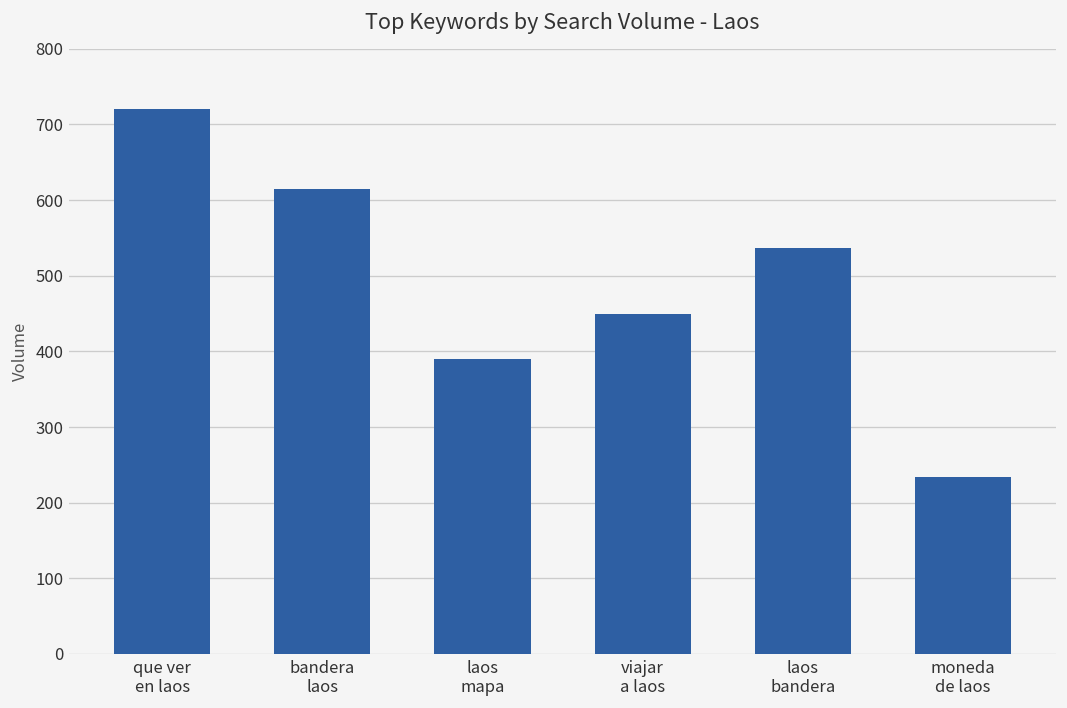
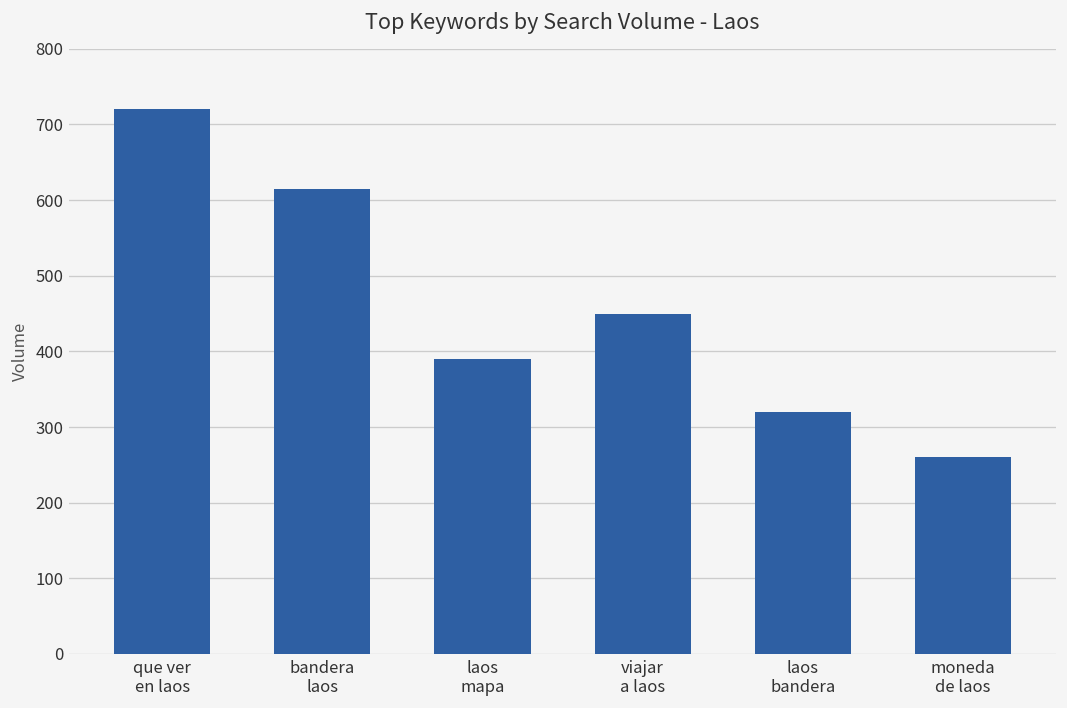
  {
    "que ver en laos": 720,
    "bandera laos": 610,
    "laos mapa": 390,
    "viajar a laos": 450,
-   "laos bandera": 540,
-   "moneda de laos": 230
+   "laos bandera": 320,
+   "moneda de laos": 260
  }
